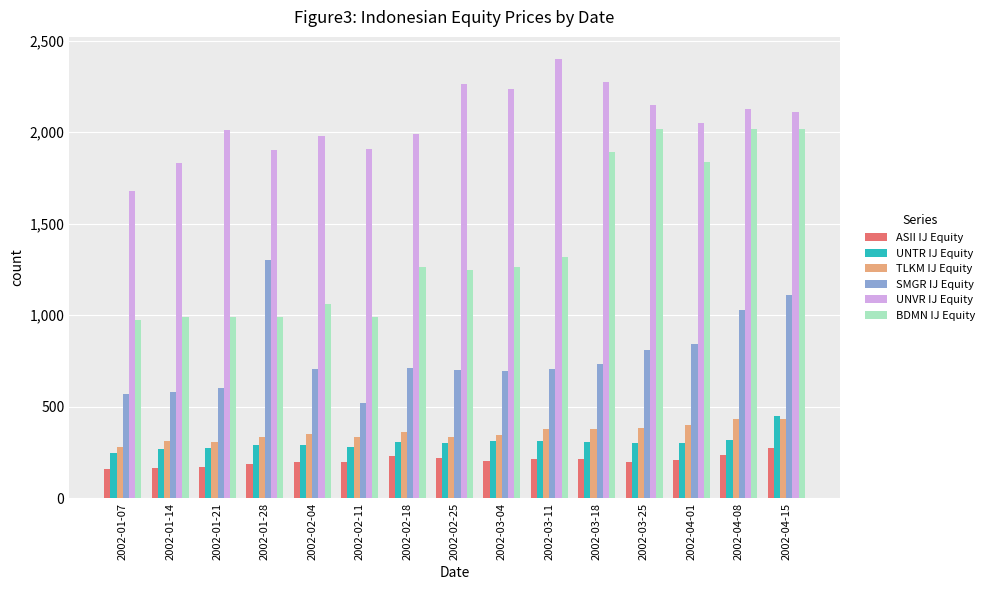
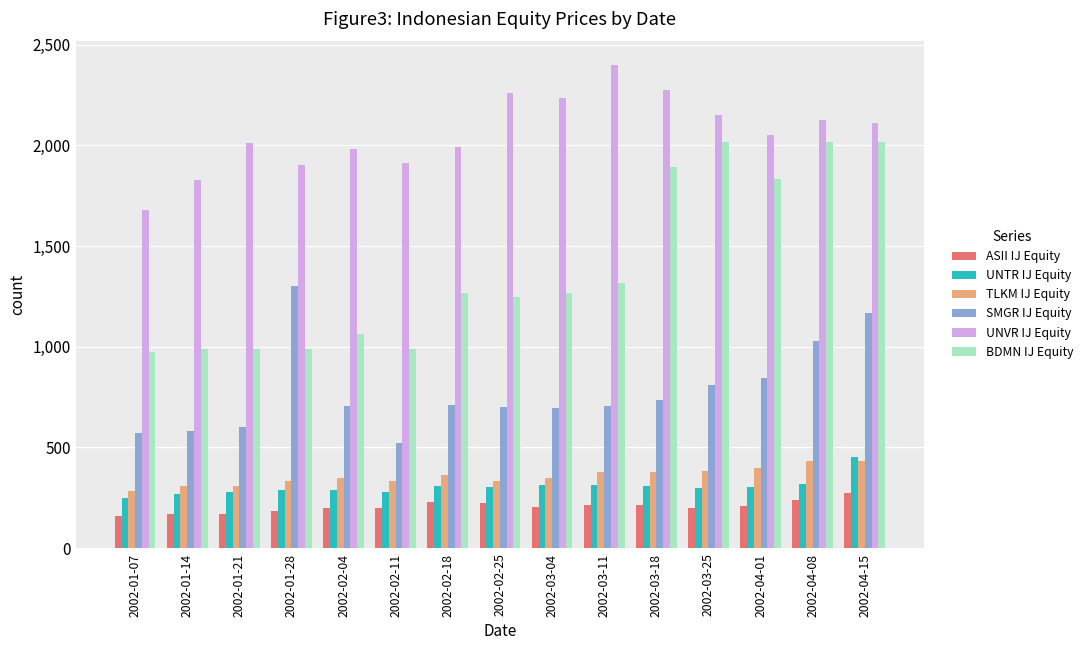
  {
    "UNTR IJ Equity": {
      "2002-01-07": "250",
      "2002-01-14": "270",
      "2002-01-21": "280",
      "2002-01-28": "290",
      "2002-02-04": "290",
      "2002-02-11": "280",
      "2002-02-18": "310",
      "2002-02-25": "300",
      "2002-03-04": "310",
      "2002-03-11": "310",
      "2002-03-18": "310",
      "2002-03-25": "300",
      "2002-04-01": "300",
      "2002-04-08": "320",
      "2002-04-15": "450"
    },
    "SMGR IJ Equity": {
      "2002-01-07": "570",
      "2002-01-14": "580",
      "2002-01-21": "600",
      "2002-01-28": "1,300",
      "2002-02-04": "710",
      "2002-02-11": "520",
      "2002-02-18": "710",
      "2002-02-25": "700",
      "2002-03-04": "700",
      "2002-03-11": "710",
      "2002-03-18": "740",
      "2002-03-25": "810",
      "2002-04-01": "850",
      "2002-04-08": "1,030",
-     "2002-04-15": "1,110"
+     "2002-04-15": "1,170"
    },
    "UNVR IJ Equity": {
      "2002-01-07": "1,680",
      "2002-01-14": "1,830",
      "2002-01-21": "2,010",
      "2002-01-28": "1,900",
      "2002-02-04": "1,980",
      "2002-02-11": "1,910",
      "2002-02-18": "1,990",
      "2002-02-25": "2,260",
      "2002-03-04": "2,240",
      "2002-03-11": "2,400",
      "2002-03-18": "2,280",
      "2002-03-25": "2,150",
      "2002-04-01": "2,050",
      "2002-04-08": "2,130",
      "2002-04-15": "2,110"
    },
    "BDMN IJ Equity": {
      "2002-01-07": "970",
      "2002-01-14": "990",
      "2002-01-21": "990",
      "2002-01-28": "990",
      "2002-02-04": "1,060",
      "2002-02-11": "990",
      "2002-02-18": "1,270",
      "2002-02-25": "1,250",
      "2002-03-04": "1,270",
      "2002-03-11": "1,320",
      "2002-03-18": "1,890",
      "2002-03-25": "2,020",
      "2002-04-01": "1,840",
      "2002-04-08": "2,020",
      "2002-04-15": "2,020"
    }
  }
